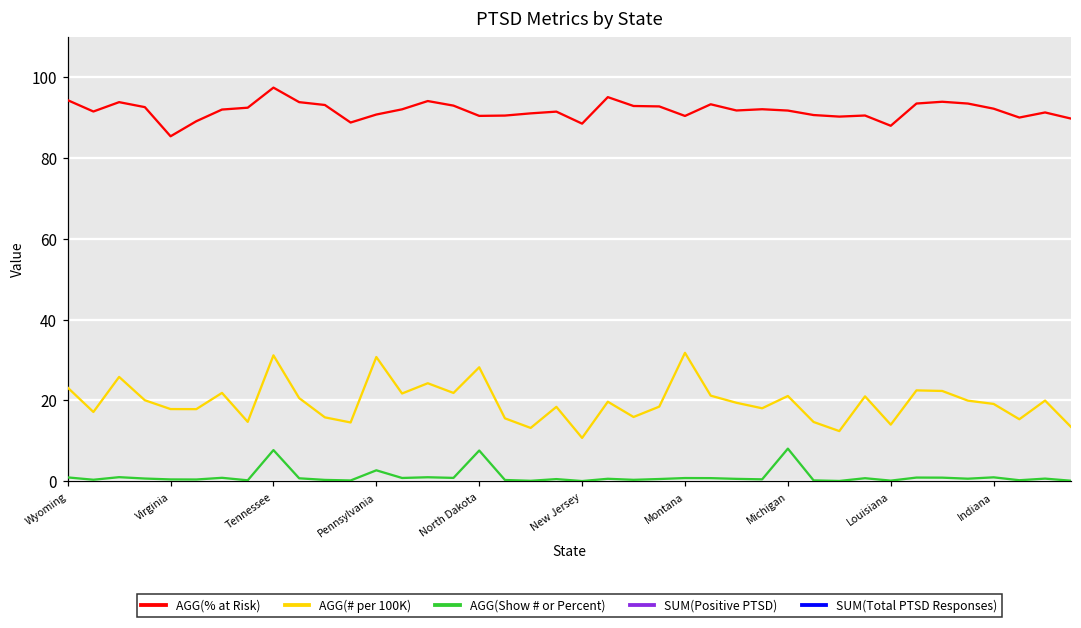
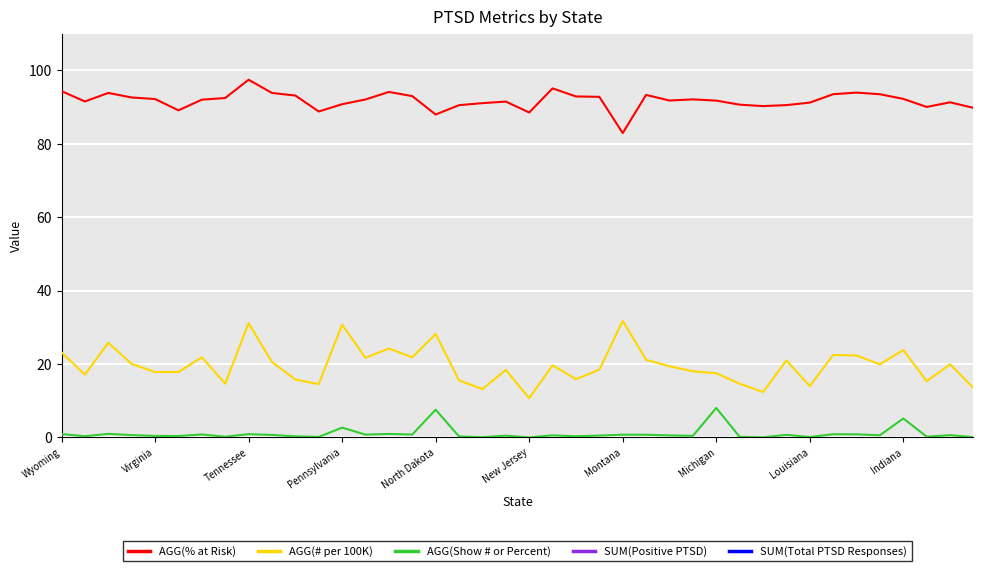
  {
    "AGG(% at Risk)": {
      "Wyoming": 94,
-     "Virginia": 85,
+     "Virginia": 92,
      "Tennessee": 97,
      "Pennsylvania": 91,
-     "North Dakota": 90,
+     "North Dakota": 88,
      "New Jersey": 89,
-     "Montana": 90,
+     "Montana": 83,
      "Michigan": 92,
-     "Louisiana": 88,
+     "Louisiana": 91,
      "Indiana": 92
    },
    "AGG(# per 100K)": {
      "Wyoming": 23,
      "Virginia": 18,
      "Tennessee": 31,
      "Pennsylvania": 31,
      "North Dakota": 28,
      "New Jersey": 11,
      "Montana": 32,
-     "Michigan": 21,
+     "Michigan": 17,
      "Louisiana": 14,
-     "Indiana": 19
+     "Indiana": 24
    },
    "AGG(Show # or Percent)": {
      "Wyoming": 1,
      "Virginia": 0,
-     "Tennessee": 8,
+     "Tennessee": 1,
      "Pennsylvania": 3,
      "North Dakota": 8,
      "New Jersey": 0,
      "Montana": 1,
      "Michigan": 8,
      "Louisiana": 0,
-     "Indiana": 1
+     "Indiana": 5
    }
  }
